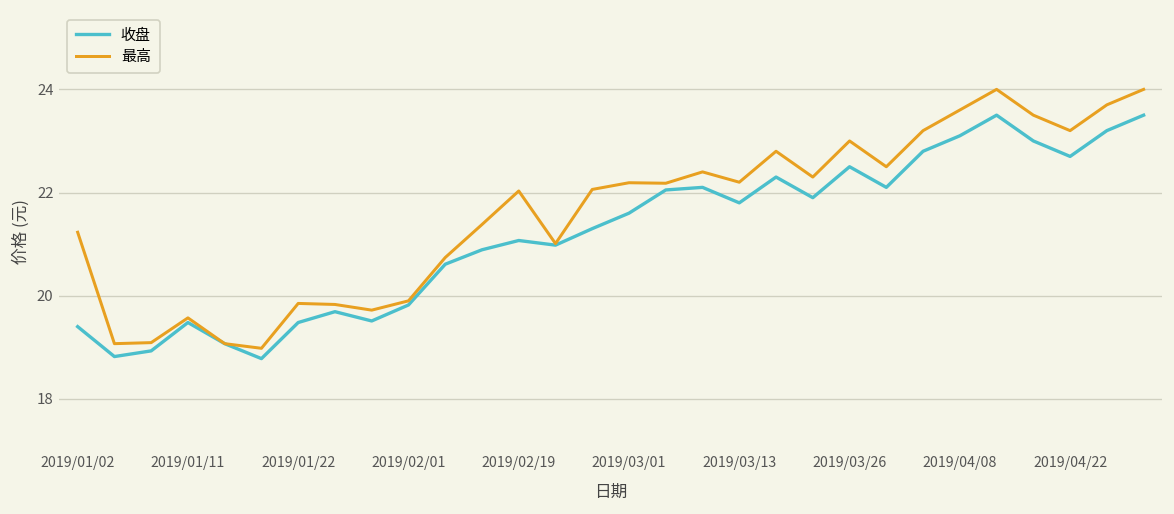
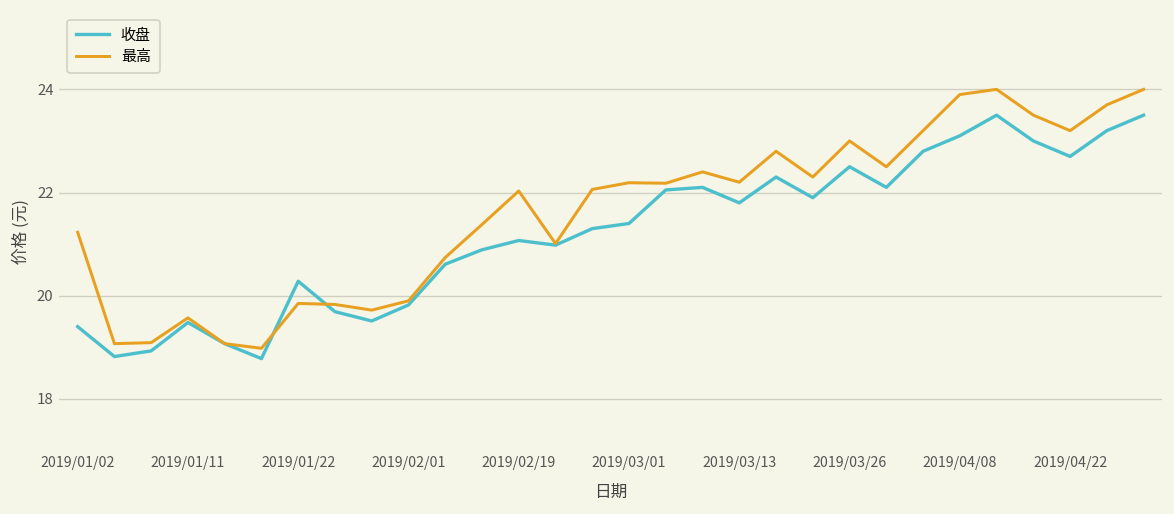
  {
    "收盘": {
      "2019/01/02": 19.4,
      "2019/01/11": 19.5,
-     "2019/01/22": 19.5,
+     "2019/01/22": 20.3,
      "2019/02/01": 19.8,
      "2019/02/19": 21.1,
-     "2019/03/01": 21.6,
+     "2019/03/01": 21.4,
      "2019/03/13": 21.8,
      "2019/03/26": 22.5,
      "2019/04/08": 23.1,
      "2019/04/22": 22.7
    },
    "最高": {
      "2019/01/02": 21.2,
      "2019/01/11": 19.6,
      "2019/01/22": 19.9,
      "2019/02/01": 19.9,
      "2019/02/19": 22.0,
      "2019/03/01": 22.2,
      "2019/03/13": 22.2,
      "2019/03/26": 23.0,
-     "2019/04/08": 23.6,
+     "2019/04/08": 23.9,
      "2019/04/22": 23.2
    }
  }
